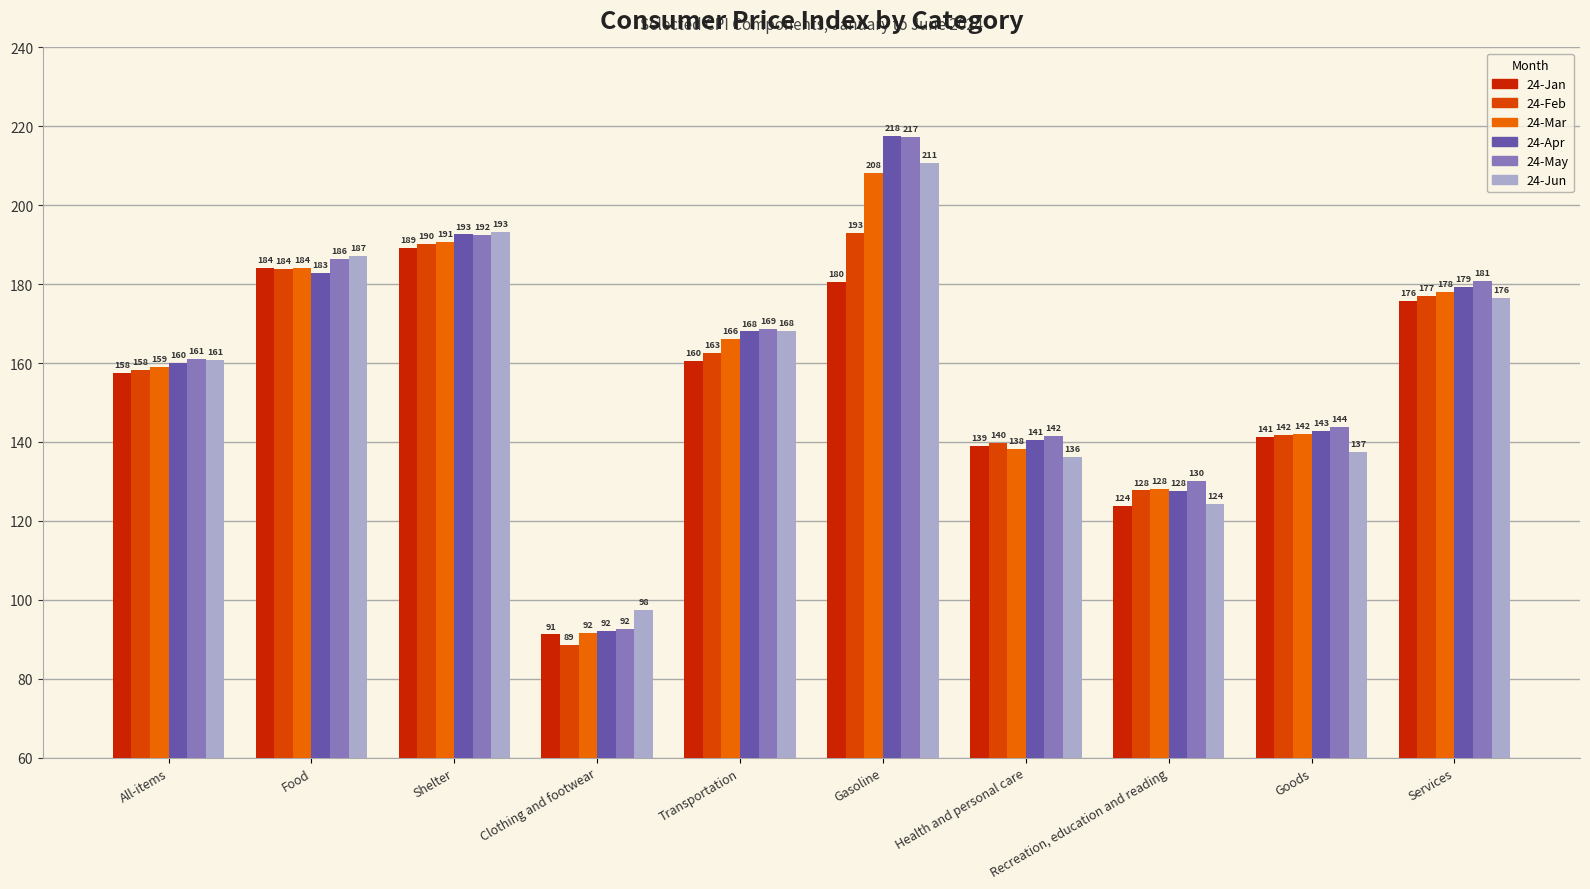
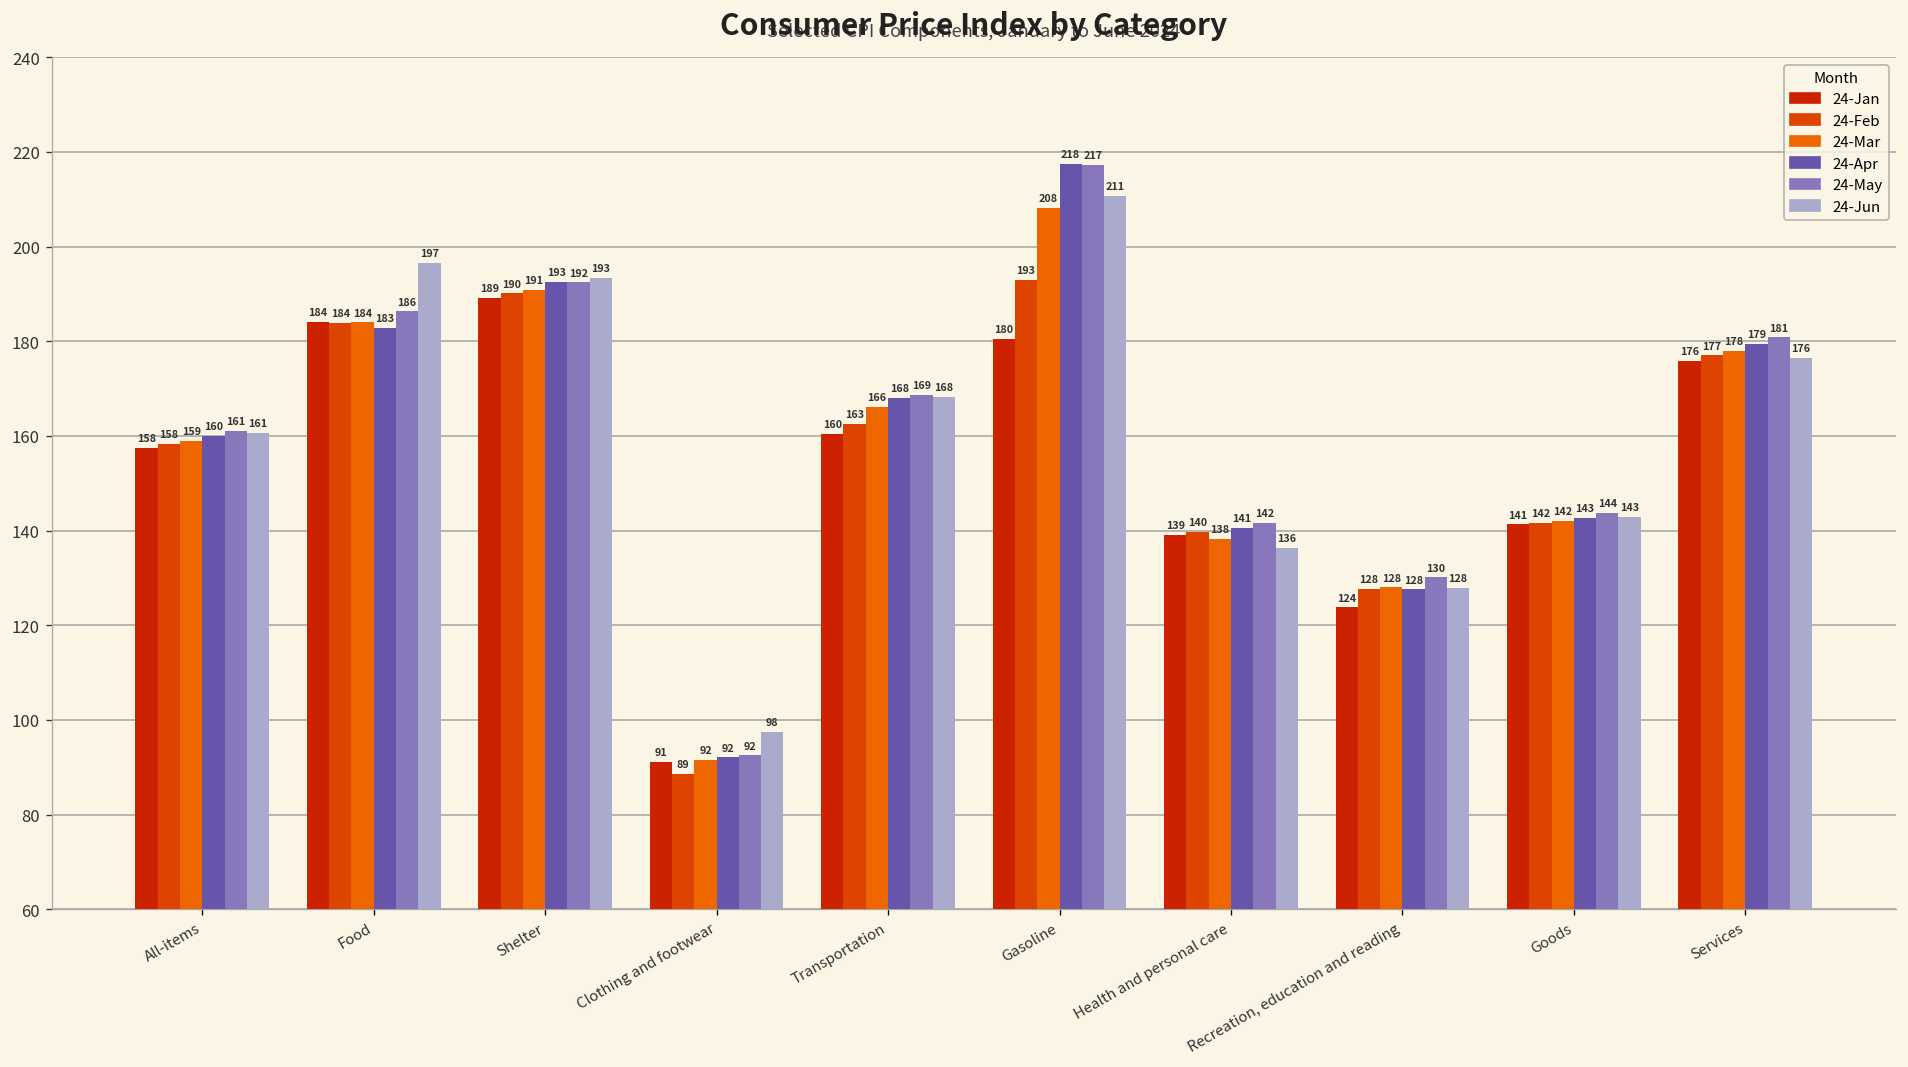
  {
    "24-Jun": {
      "All-items": 161,
-     "Food": 187,
+     "Food": 197,
      "Shelter": 193,
      "Clothing and footwear": 98,
      "Transportation": 168,
      "Gasoline": 211,
      "Health and personal care": 136,
-     "Recreation, education and reading": 124,
-     "Goods": 137,
+     "Recreation, education and reading": 128,
+     "Goods": 143,
      "Services": 176
    }
  }
